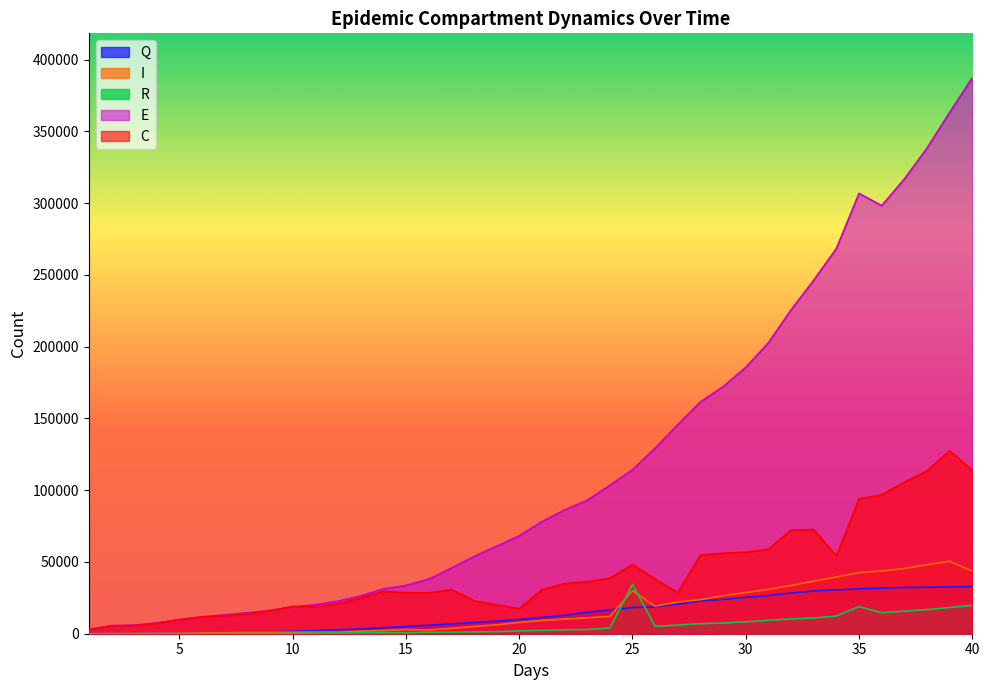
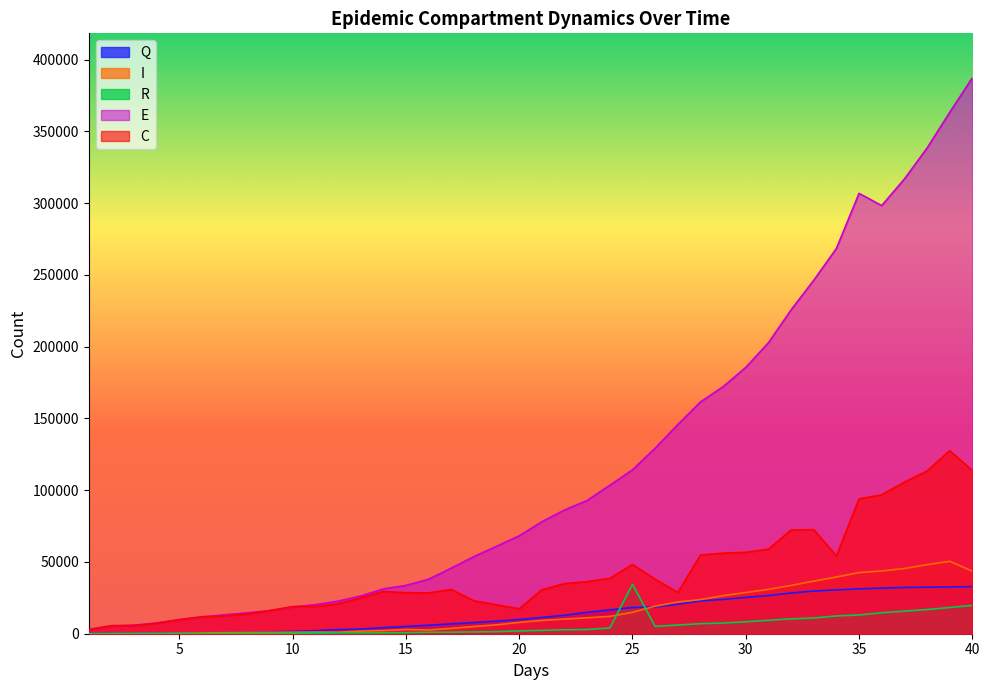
  {
    "Q": {
      "15": 5000,
      "20": 10000,
      "25": 18000,
      "30": 25000,
      "35": 31000,
      "40": 33000
    },
    "I": {
      "15": 3000,
      "20": 8000,
-     "25": 30000,
+     "25": 15000,
      "30": 29000,
      "35": 43000,
      "40": 44000
    },
    "R": {
      "15": 1000,
      "20": 2000,
      "25": 34000,
      "30": 8000,
-     "35": 19000,
+     "35": 13000,
      "40": 20000
    },
    "E": {
      "15": 34000,
      "20": 68000,
      "25": 114000,
      "30": 186000,
      "35": 307000,
      "40": 387000
    },
    "C": {
      "15": 29000,
      "20": 17000,
      "25": 48000,
      "30": 57000,
      "35": 94000,
      "40": 114000
    }
  }
